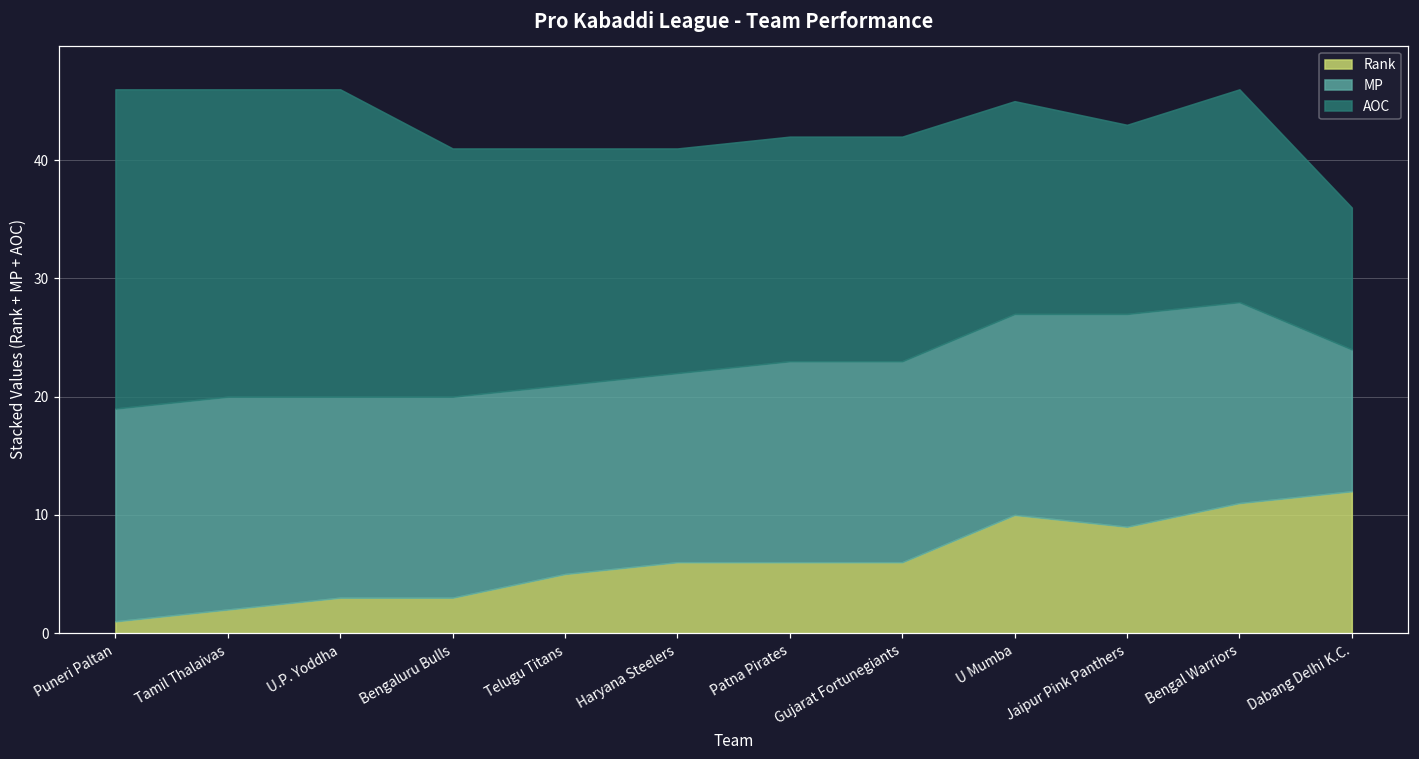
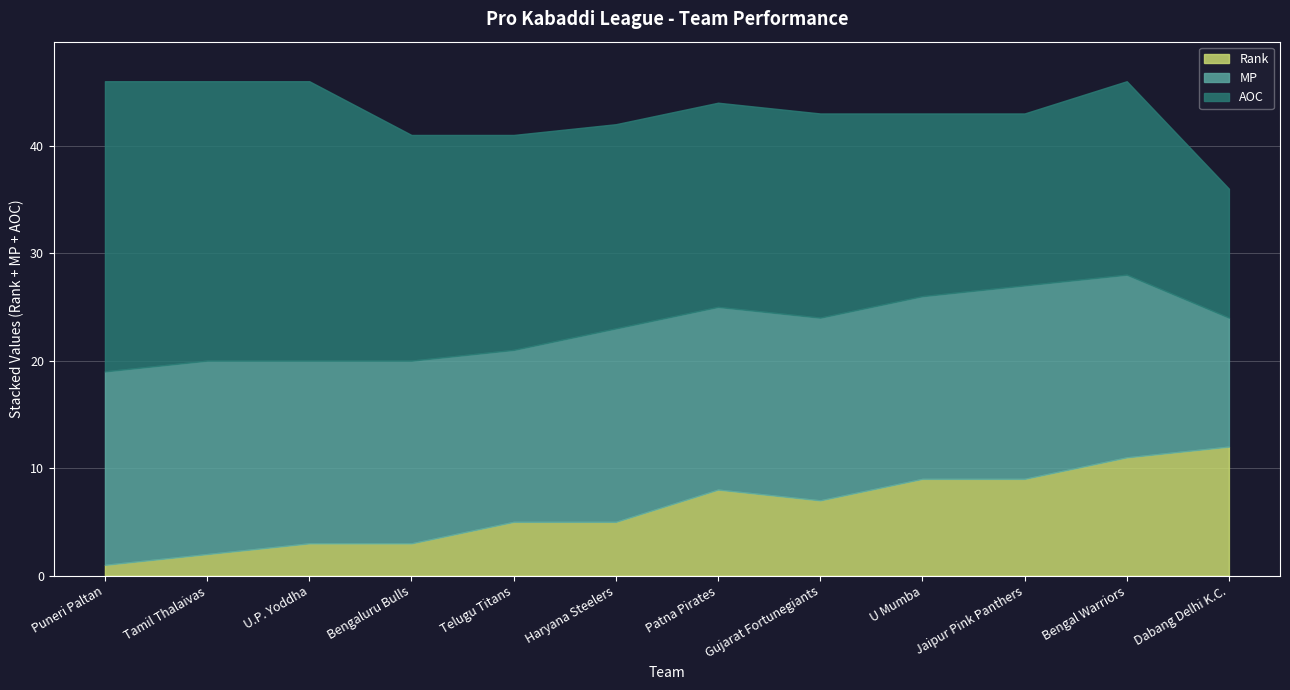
  {
    "Rank": {
      "Puneri Paltan": 1,
      "Tamil Thalaivas": 2,
      "U.P. Yoddha": 3,
      "Bengaluru Bulls": 3,
      "Telugu Titans": 5,
-     "Haryana Steelers": 6,
-     "Patna Pirates": 6,
-     "Gujarat Fortunegiants": 6,
-     "U Mumba": 10,
+     "Haryana Steelers": 5,
+     "Patna Pirates": 8,
+     "Gujarat Fortunegiants": 7,
+     "U Mumba": 9,
      "Jaipur Pink Panthers": 9,
      "Bengal Warriors": 11,
      "Dabang Delhi K.C.": 12
    },
    "MP": {
      "Puneri Paltan": 18,
      "Tamil Thalaivas": 18,
      "U.P. Yoddha": 17,
      "Bengaluru Bulls": 17,
      "Telugu Titans": 16,
-     "Haryana Steelers": 16,
+     "Haryana Steelers": 18,
      "Patna Pirates": 17,
      "Gujarat Fortunegiants": 17,
      "U Mumba": 17,
      "Jaipur Pink Panthers": 18,
      "Bengal Warriors": 17,
      "Dabang Delhi K.C.": 12
    },
    "AOC": {
      "Puneri Paltan": 27,
      "Tamil Thalaivas": 26,
      "U.P. Yoddha": 26,
      "Bengaluru Bulls": 21,
      "Telugu Titans": 20,
      "Haryana Steelers": 19,
      "Patna Pirates": 19,
      "Gujarat Fortunegiants": 19,
-     "U Mumba": 18,
+     "U Mumba": 17,
      "Jaipur Pink Panthers": 16,
      "Bengal Warriors": 18,
      "Dabang Delhi K.C.": 12
    }
  }
